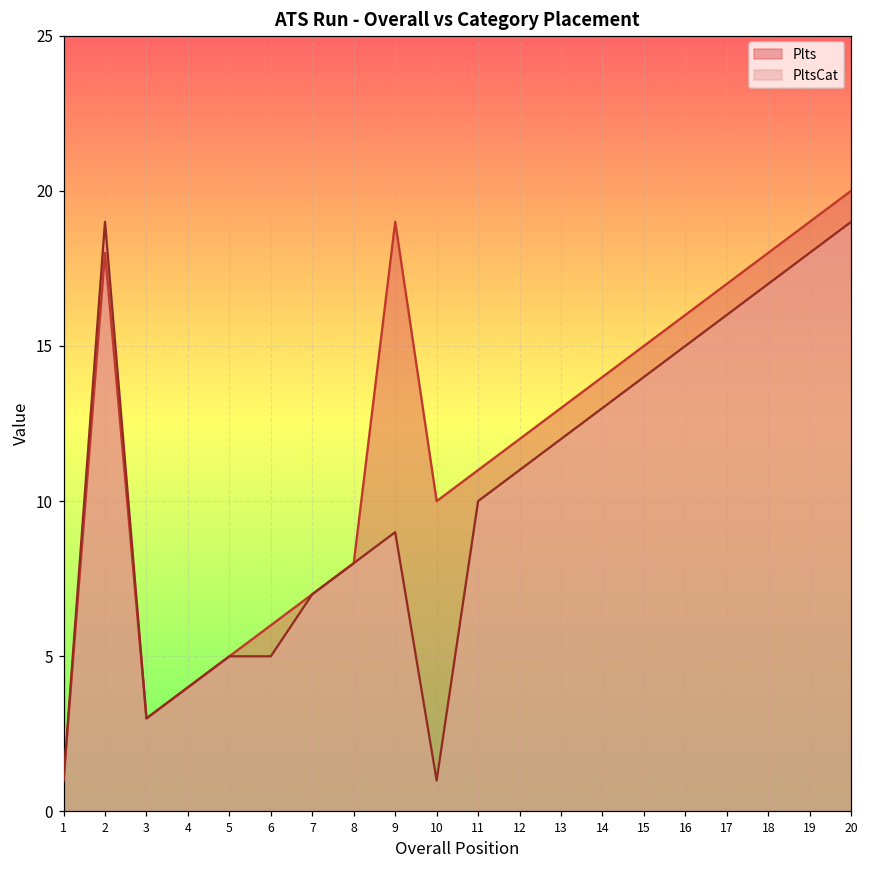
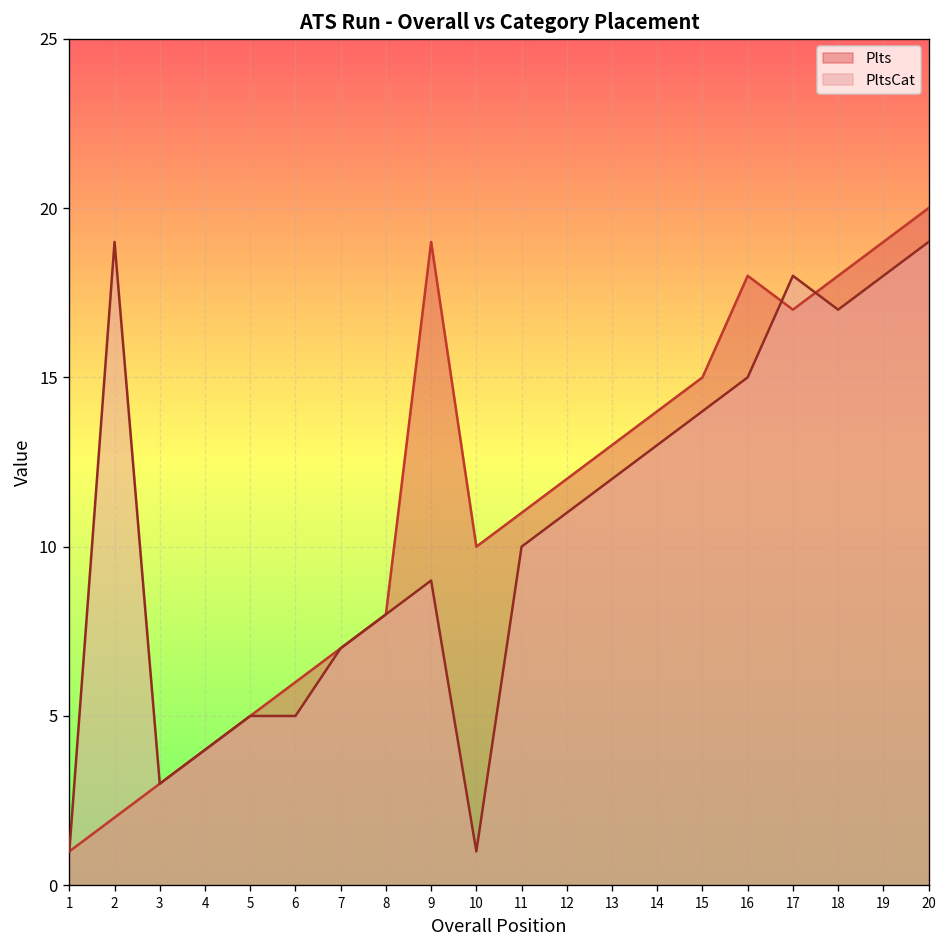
  {
    "Plts": {
-     "2": 18,
+     "2": 2,
      "6": 6,
      "9": 19,
      "10": 10,
      "11": 11,
      "12": 12,
      "13": 13,
      "14": 14,
      "15": 15,
-     "16": 16,
+     "16": 18,
      "17": 17,
      "18": 18,
      "19": 19,
      "20": 20
    },
    "PltsCat": {
      "2": 19,
      "6": 5,
      "9": 9,
      "10": 1,
      "11": 10,
      "12": 11,
      "13": 12,
      "14": 13,
      "15": 14,
      "16": 15,
-     "17": 16,
+     "17": 18,
      "18": 17,
      "19": 18,
      "20": 19
    }
  }
